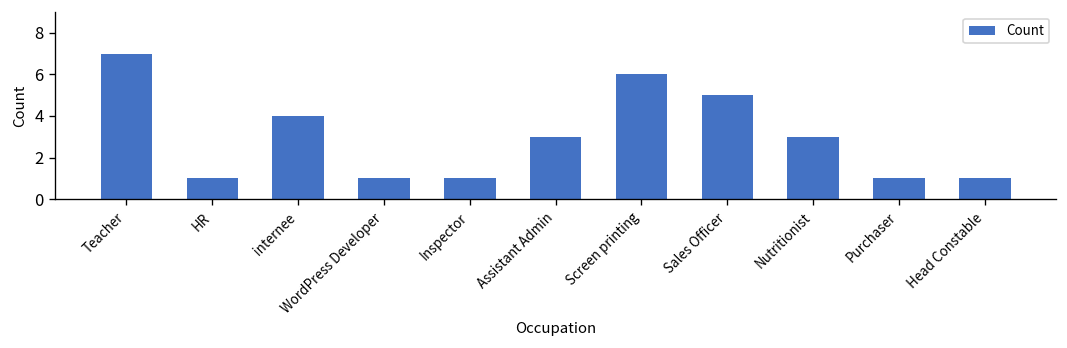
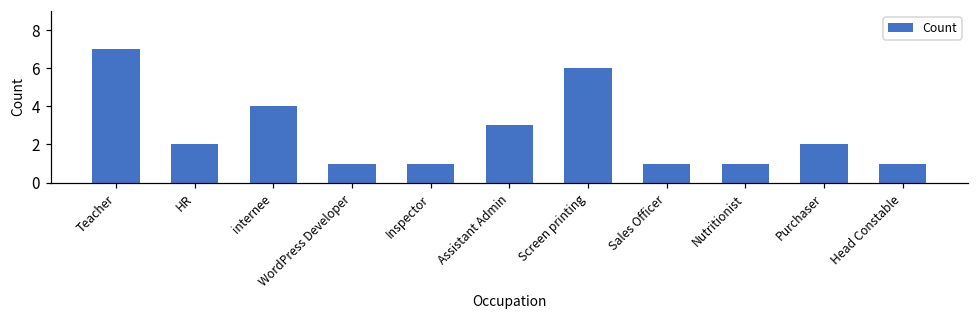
  {
    "Teacher": 7,
-   "HR": 1,
+   "HR": 2,
    "internee": 4,
    "WordPress Developer": 1,
    "Inspector": 1,
    "Assistant Admin": 3,
    "Screen printing": 6,
-   "Sales Officer": 5,
-   "Nutritionist": 3,
-   "Purchaser": 1,
+   "Sales Officer": 1,
+   "Nutritionist": 1,
+   "Purchaser": 2,
    "Head Constable": 1
  }
